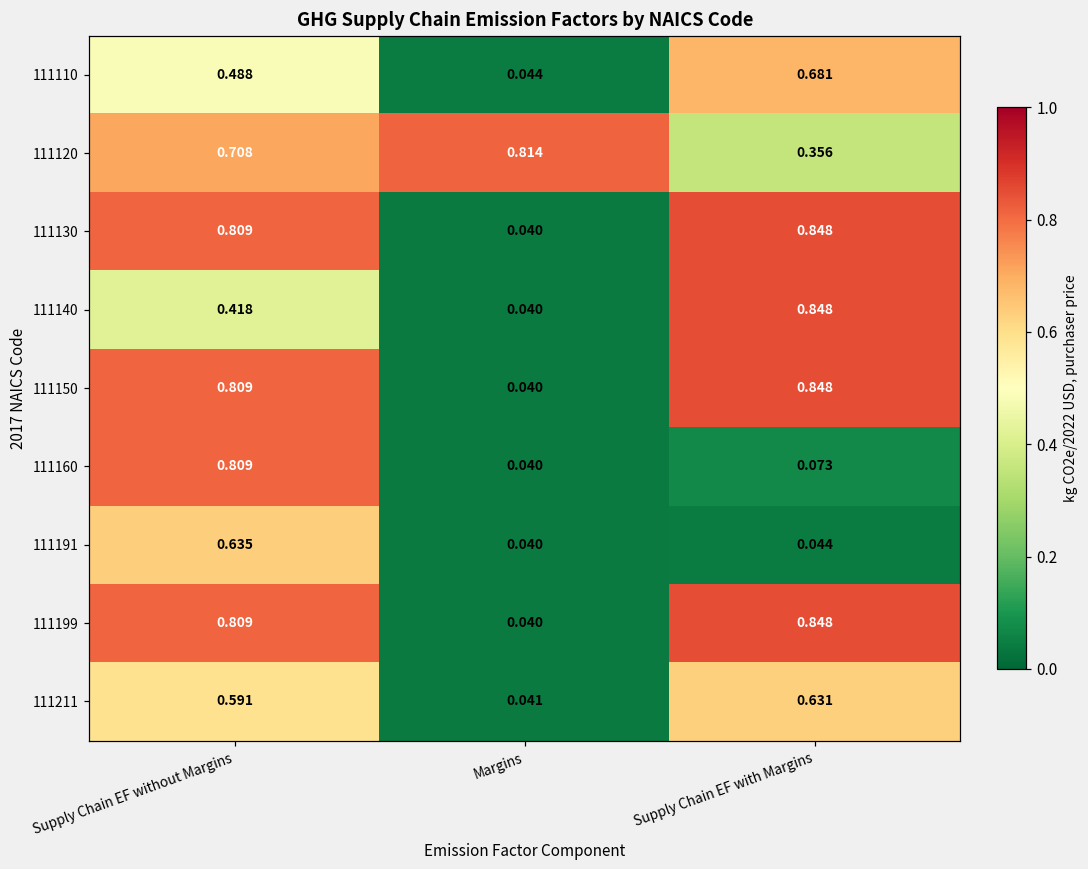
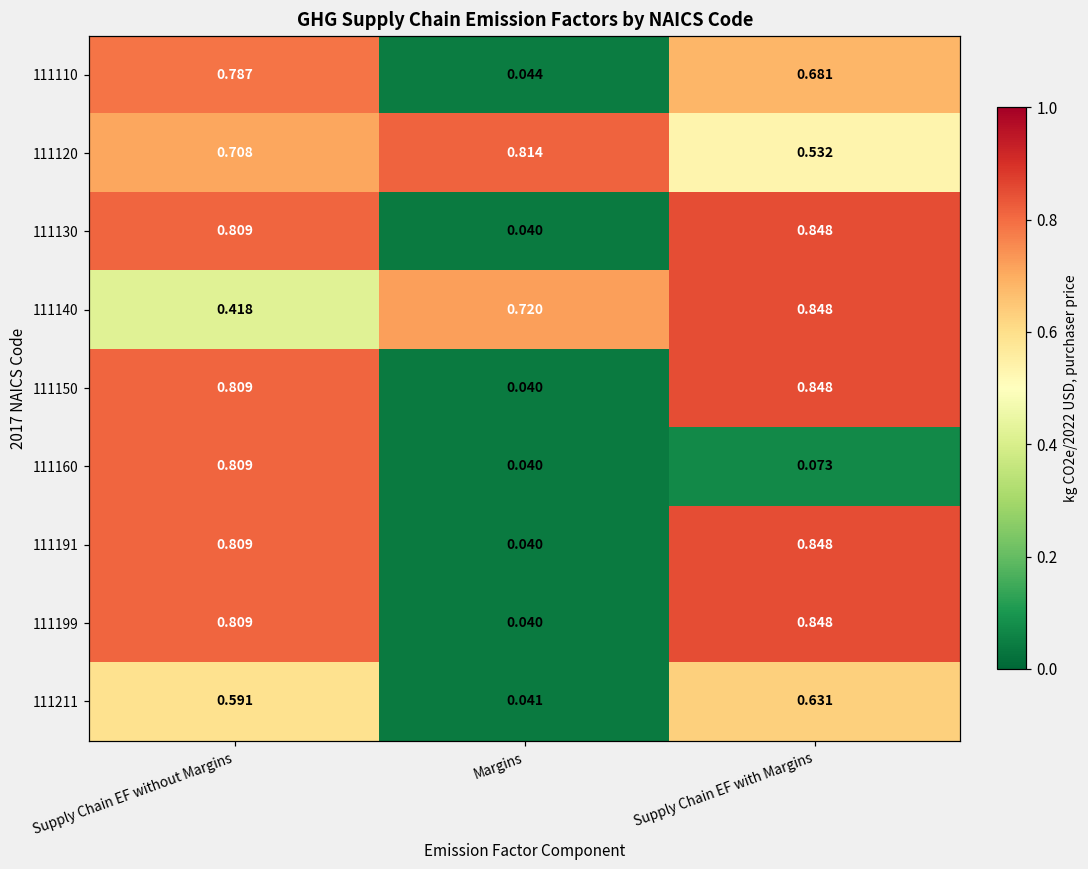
  {
    "111110": {
-     "Supply Chain EF without Margins": 0.488,
+     "Supply Chain EF without Margins": 0.787,
      "Margins": 0.044,
      "Supply Chain EF with Margins": 0.681
    },
    "111120": {
      "Supply Chain EF without Margins": 0.708,
      "Margins": 0.814,
-     "Supply Chain EF with Margins": 0.356
+     "Supply Chain EF with Margins": 0.532
    },
    "111130": {
      "Supply Chain EF without Margins": 0.809,
      "Margins": 0.040,
      "Supply Chain EF with Margins": 0.848
    },
    "111140": {
      "Supply Chain EF without Margins": 0.418,
-     "Margins": 0.040,
+     "Margins": 0.720,
      "Supply Chain EF with Margins": 0.848
    },
    "111150": {
      "Supply Chain EF without Margins": 0.809,
      "Margins": 0.040,
      "Supply Chain EF with Margins": 0.848
    },
    "111160": {
      "Supply Chain EF without Margins": 0.809,
      "Margins": 0.040,
      "Supply Chain EF with Margins": 0.073
    },
    "111191": {
-     "Supply Chain EF without Margins": 0.635,
+     "Supply Chain EF without Margins": 0.809,
      "Margins": 0.040,
-     "Supply Chain EF with Margins": 0.044
+     "Supply Chain EF with Margins": 0.848
    },
    "111199": {
      "Supply Chain EF without Margins": 0.809,
      "Margins": 0.040,
      "Supply Chain EF with Margins": 0.848
    },
    "111211": {
      "Supply Chain EF without Margins": 0.591,
      "Margins": 0.041,
      "Supply Chain EF with Margins": 0.631
    }
  }
